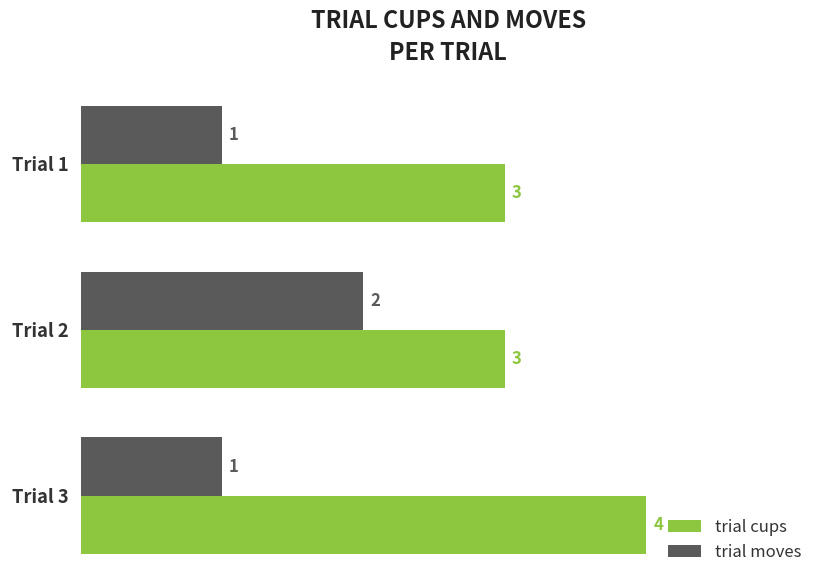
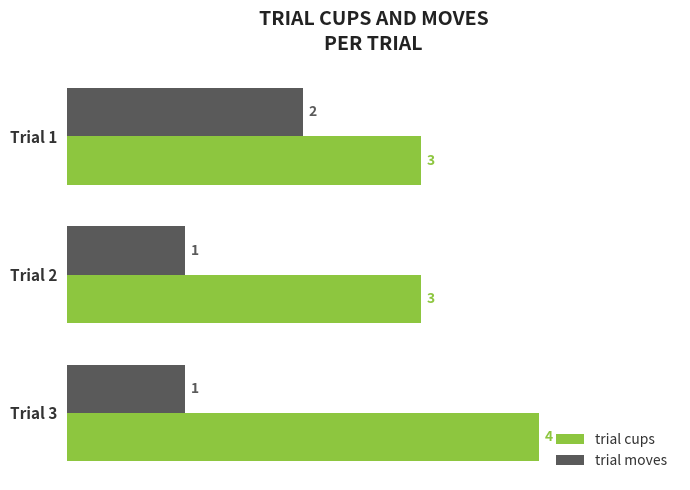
  {
    "trial cups": {
      "Trial 1": 3,
      "Trial 2": 3,
      "Trial 3": 4
    },
    "trial moves": {
-     "Trial 1": 1,
-     "Trial 2": 2,
+     "Trial 1": 2,
+     "Trial 2": 1,
      "Trial 3": 1
    }
  }
